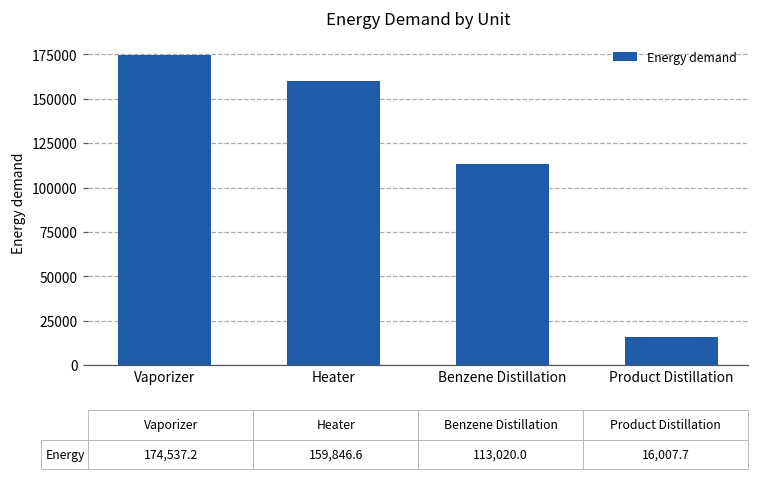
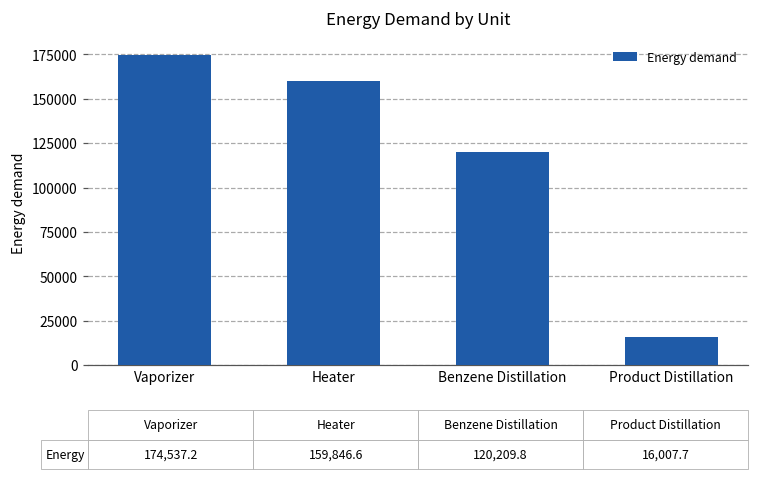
  {
-   "Benzene Distillation": "113,020.0"
+   "Benzene Distillation": "120,209.8"
  }
